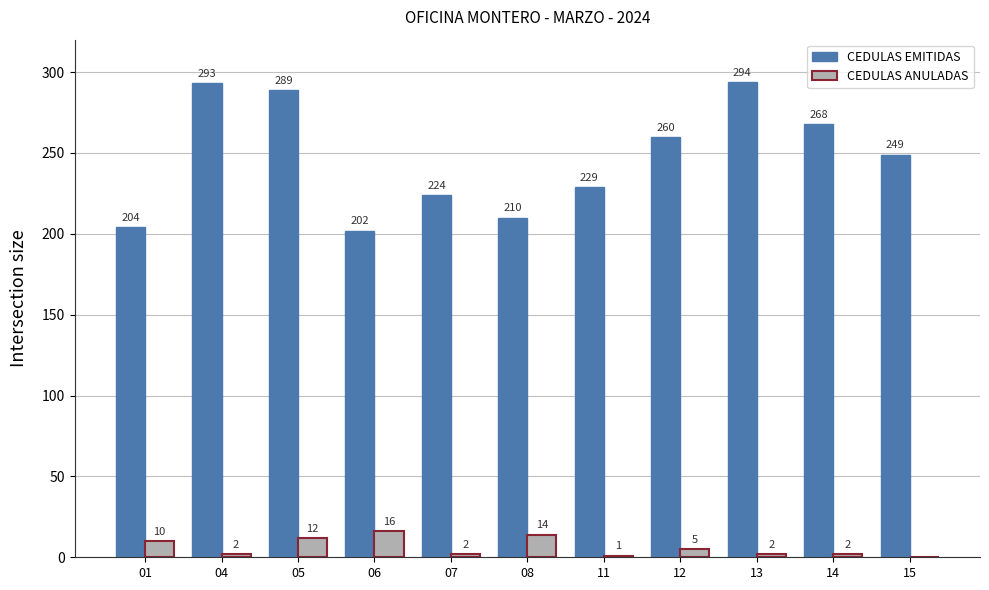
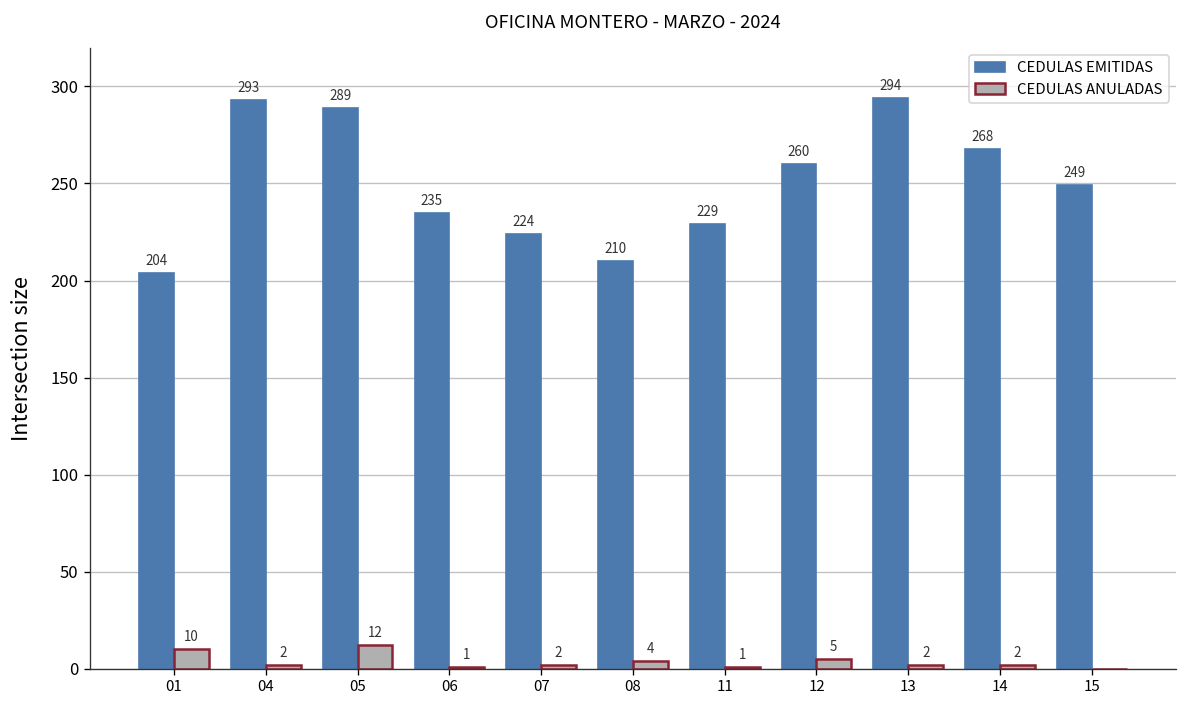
  {
    "CEDULAS EMITIDAS": {
      "01": 204,
      "04": 293,
      "05": 289,
-     "06": 202,
+     "06": 235,
      "07": 224,
      "08": 210,
      "11": 229,
      "12": 260,
      "13": 294,
      "14": 268,
      "15": 249
    },
    "CEDULAS ANULADAS": {
      "01": 10,
      "04": 2,
      "05": 12,
-     "06": 16,
+     "06": 1,
      "07": 2,
-     "08": 14,
+     "08": 4,
      "11": 1,
      "12": 5,
      "13": 2,
      "14": 2
    }
  }
